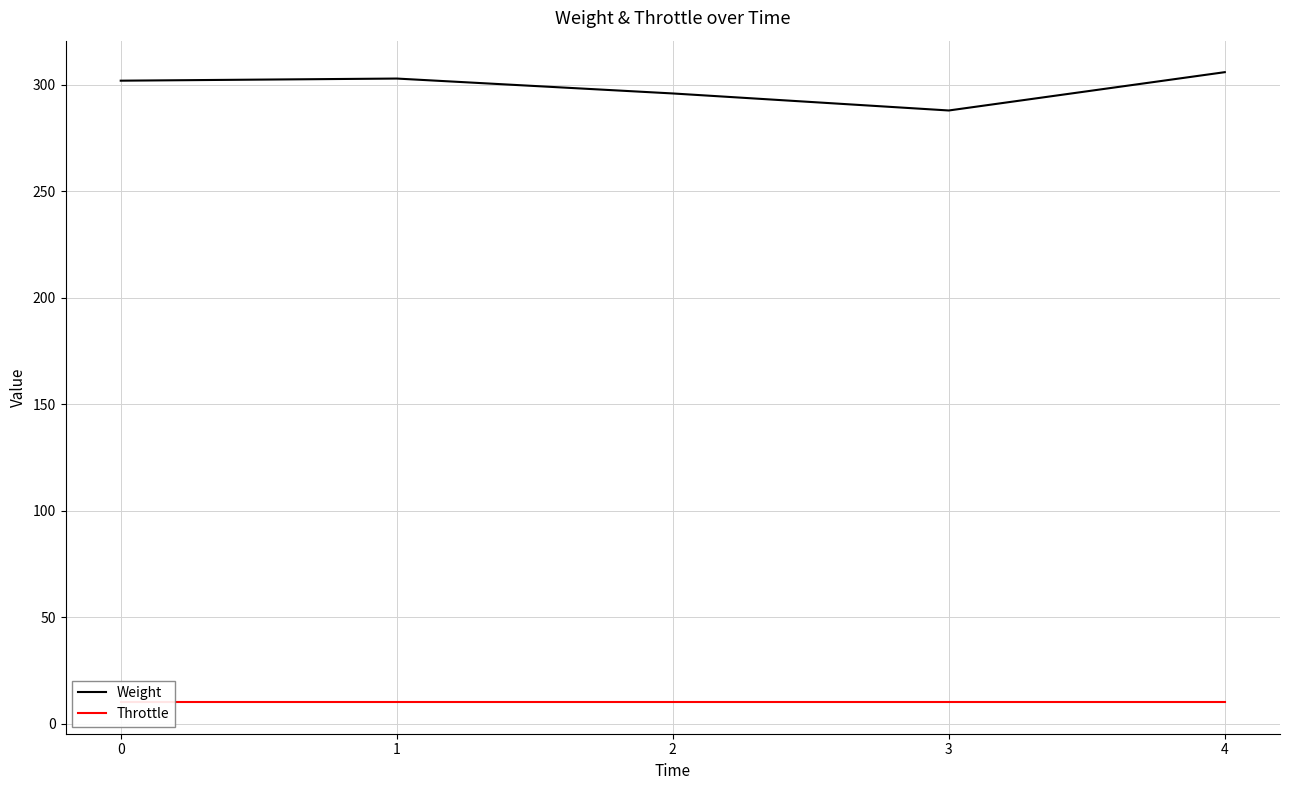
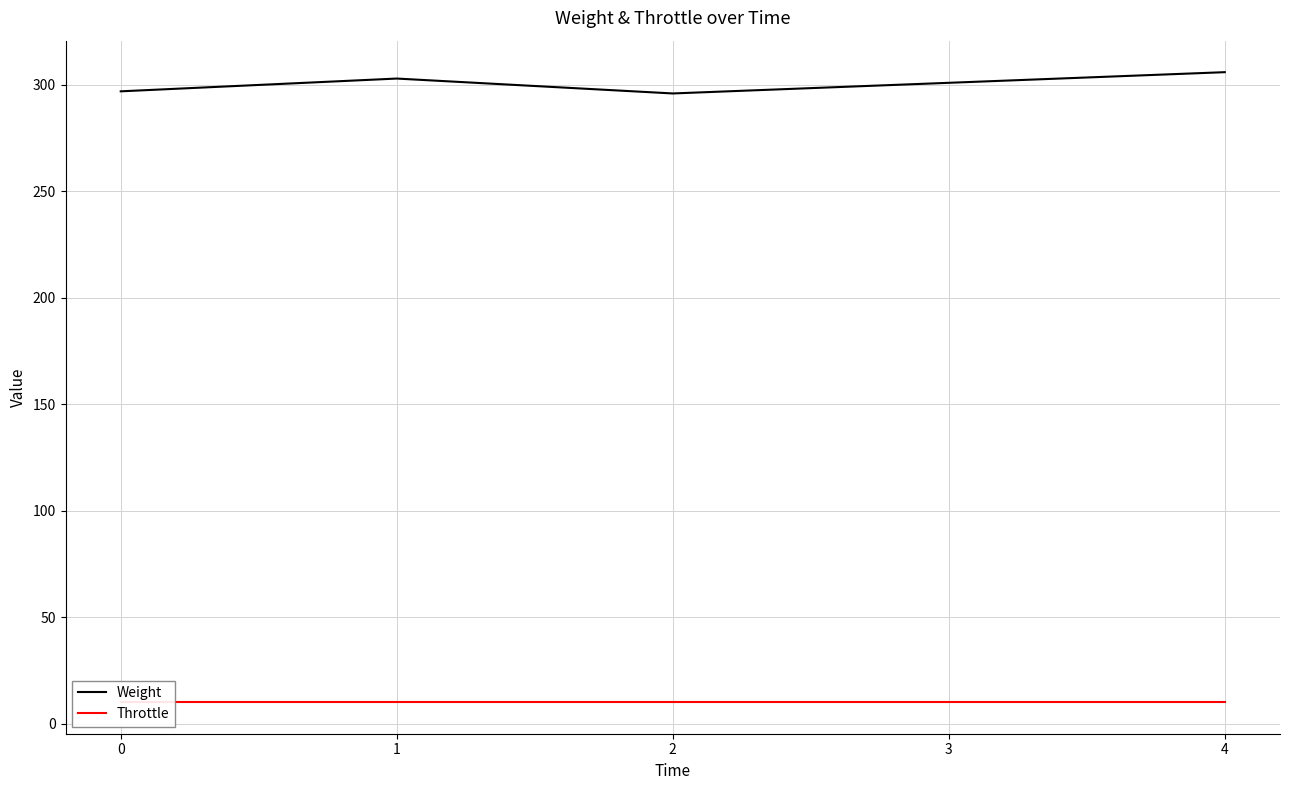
  {
    "Weight": {
-     "0": 302,
+     "0": 297,
      "1": 303,
      "2": 296,
-     "3": 288,
+     "3": 301,
      "4": 306
    },
    "Throttle": {
      "1": 10,
      "2": 10,
      "3": 10,
      "4": 10
    }
  }
